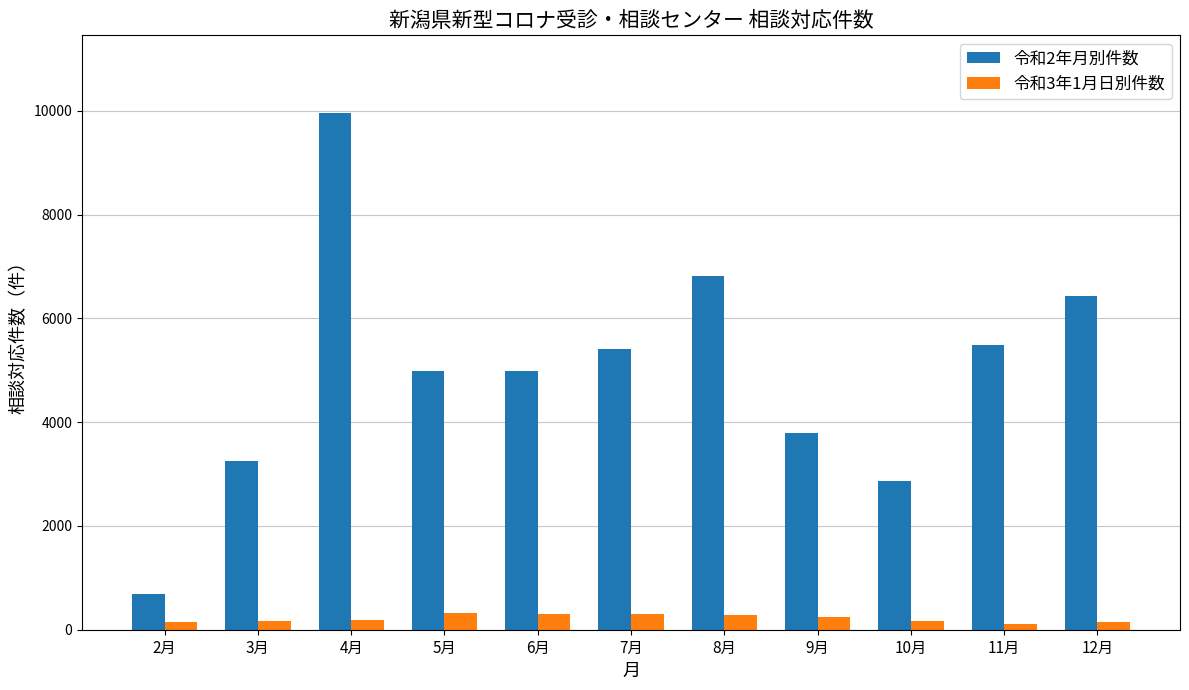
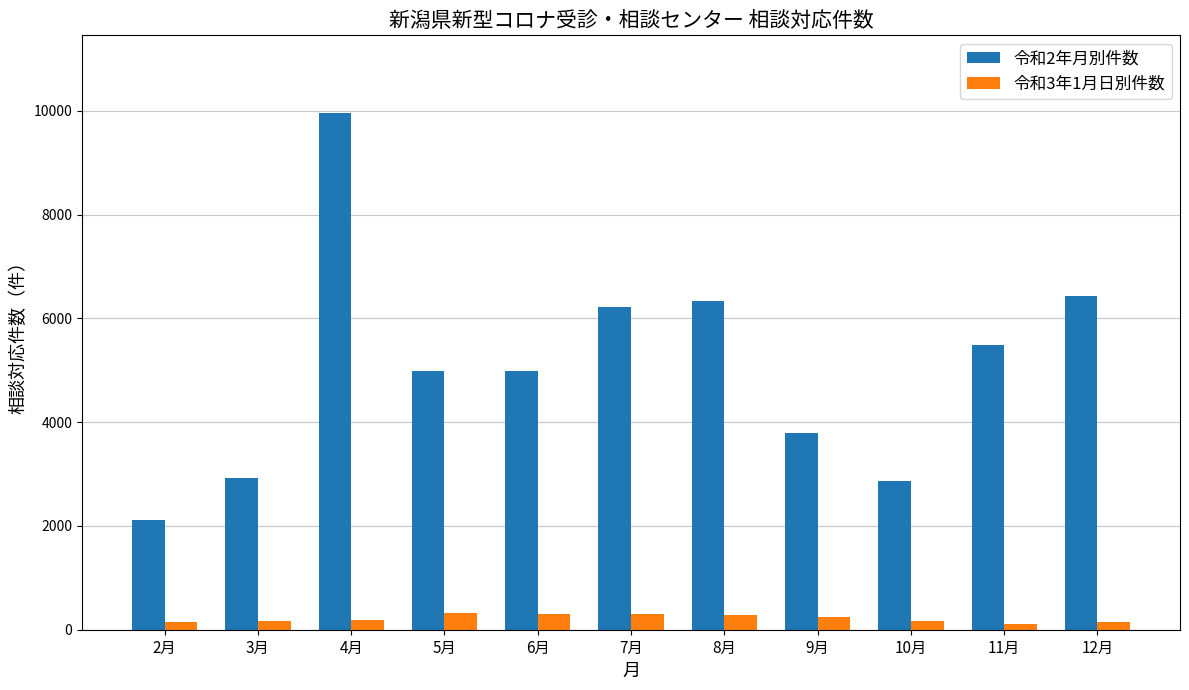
  {
    "令和2年月別件数": {
-     "2月": 700,
-     "3月": 3300,
+     "2月": 2100,
+     "3月": 2900,
      "4月": 10000,
      "5月": 5000,
      "6月": 5000,
-     "7月": 5400,
-     "8月": 6800,
+     "7月": 6200,
+     "8月": 6300,
      "9月": 3800,
      "10月": 2900,
      "11月": 5500,
      "12月": 6400
    },
    "令和3年1月日別件数": {
      "2月": 200,
      "3月": 200,
      "4月": 200,
      "5月": 300,
      "6月": 300,
      "7月": 300,
      "8月": 300,
      "9月": 300,
      "10月": 200,
      "11月": 100,
      "12月": 100
    }
  }
